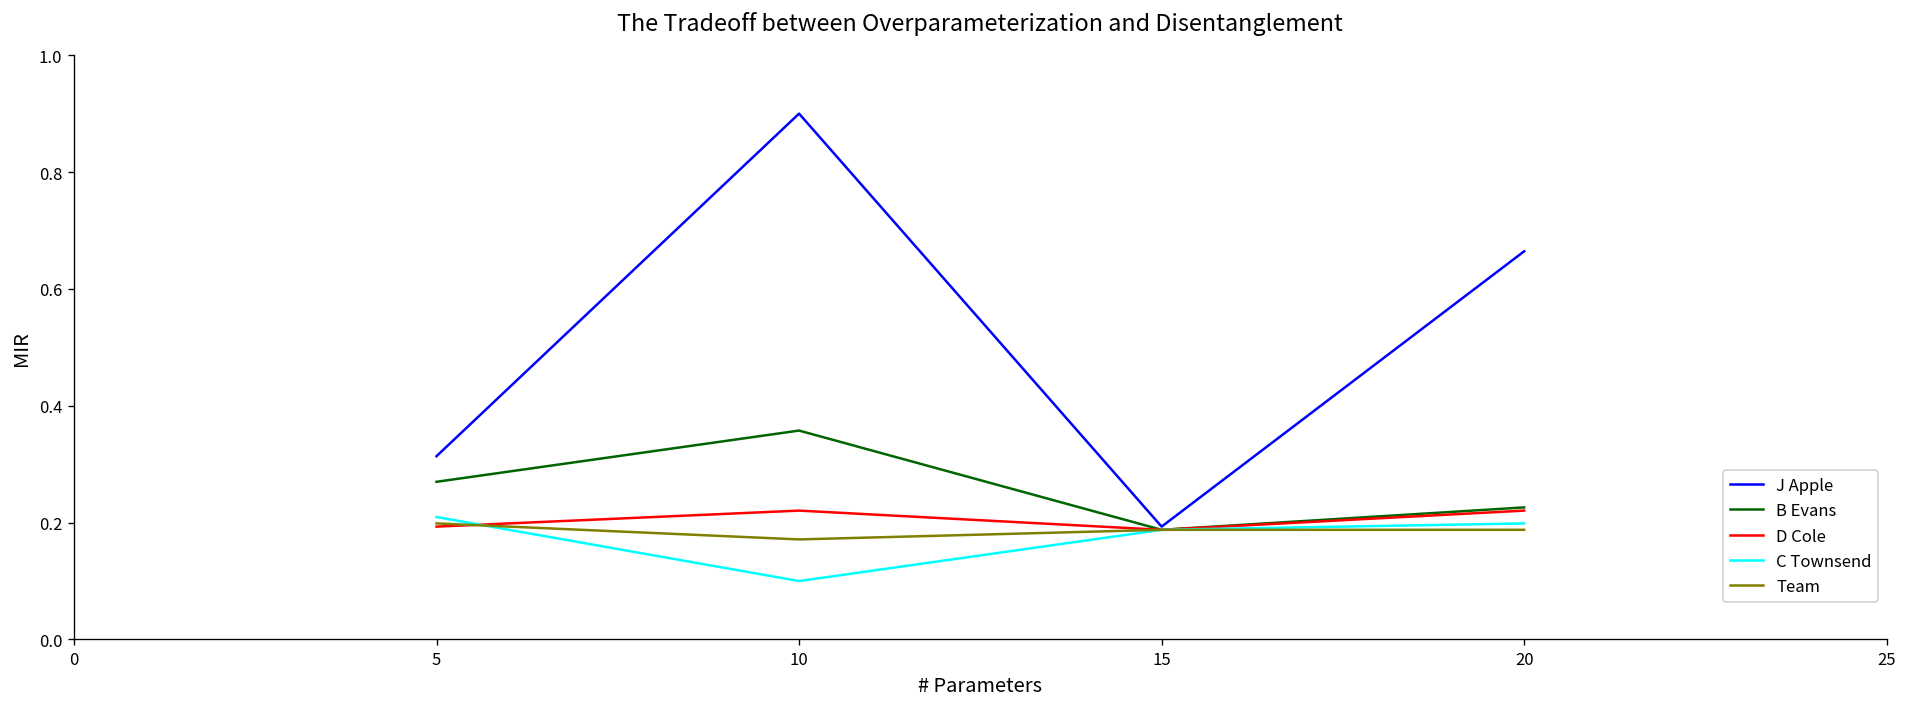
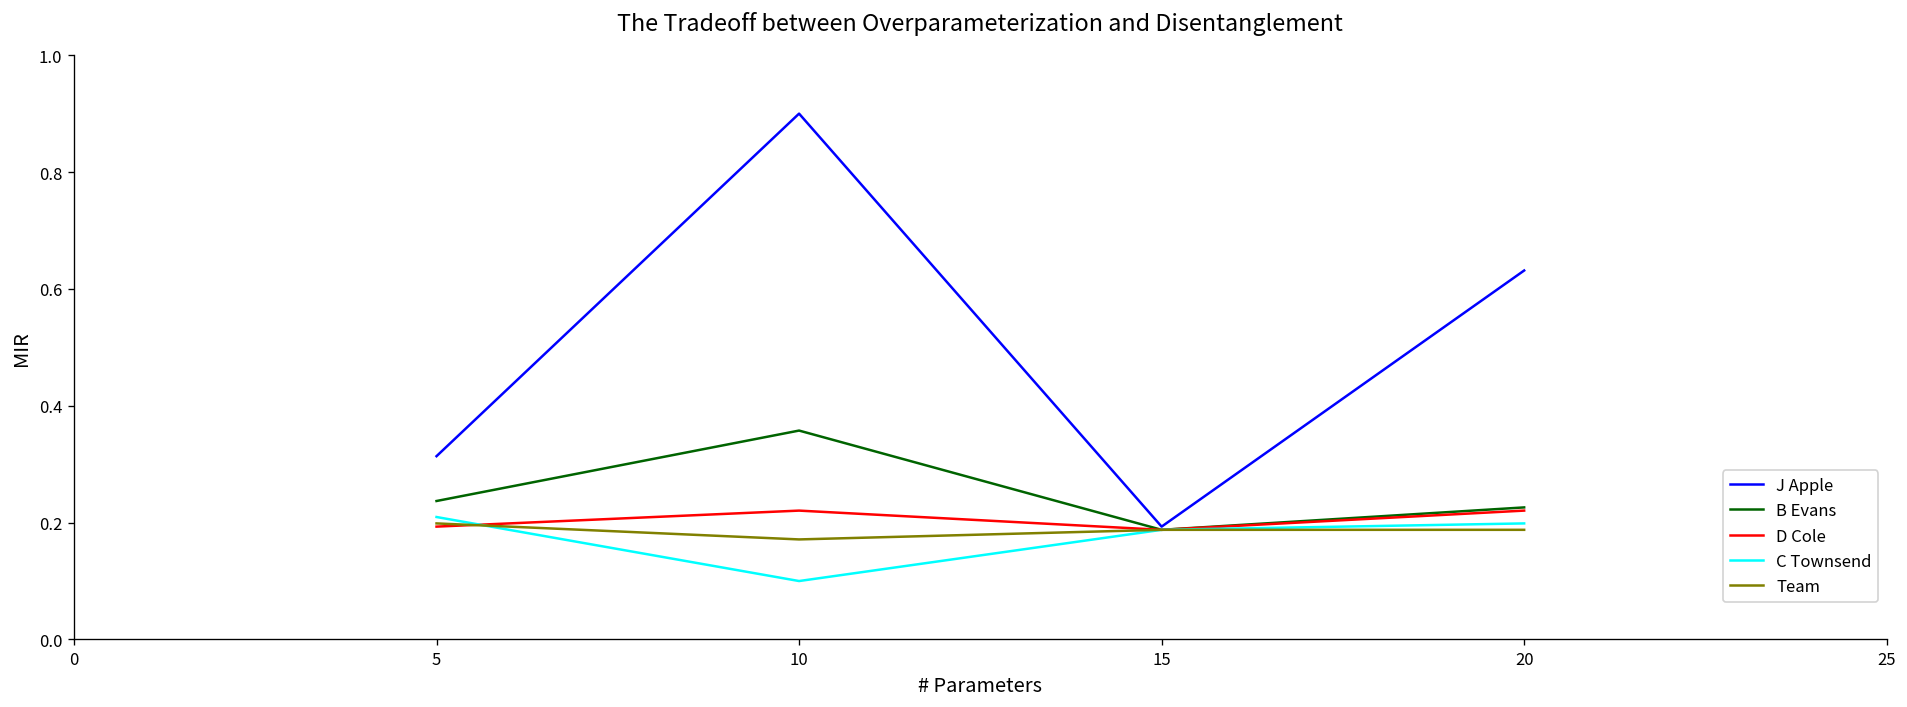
  {
    "J Apple": {
      "5": 0.31,
      "10": 0.90,
      "15": 0.19,
-     "20": 0.66
+     "20": 0.63
    },
    "B Evans": {
-     "5": 0.27,
+     "5": 0.24,
      "10": 0.36,
      "20": 0.23
    },
    "D Cole": {
      "5": 0.19,
      "10": 0.22,
      "20": 0.22
    },
    "C Townsend": {
      "5": 0.21,
      "10": 0.10,
      "20": 0.20
    },
    "Team": {
      "5": 0.20,
      "10": 0.17,
      "20": 0.19
    }
  }
